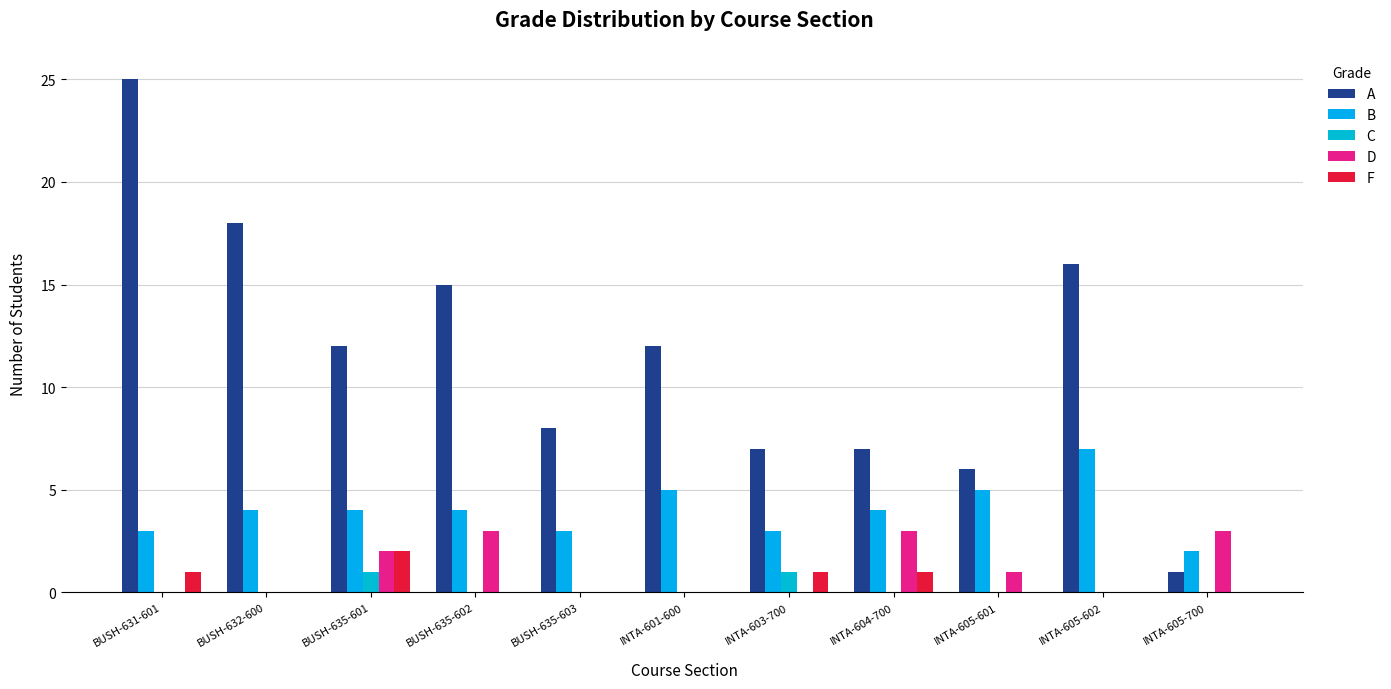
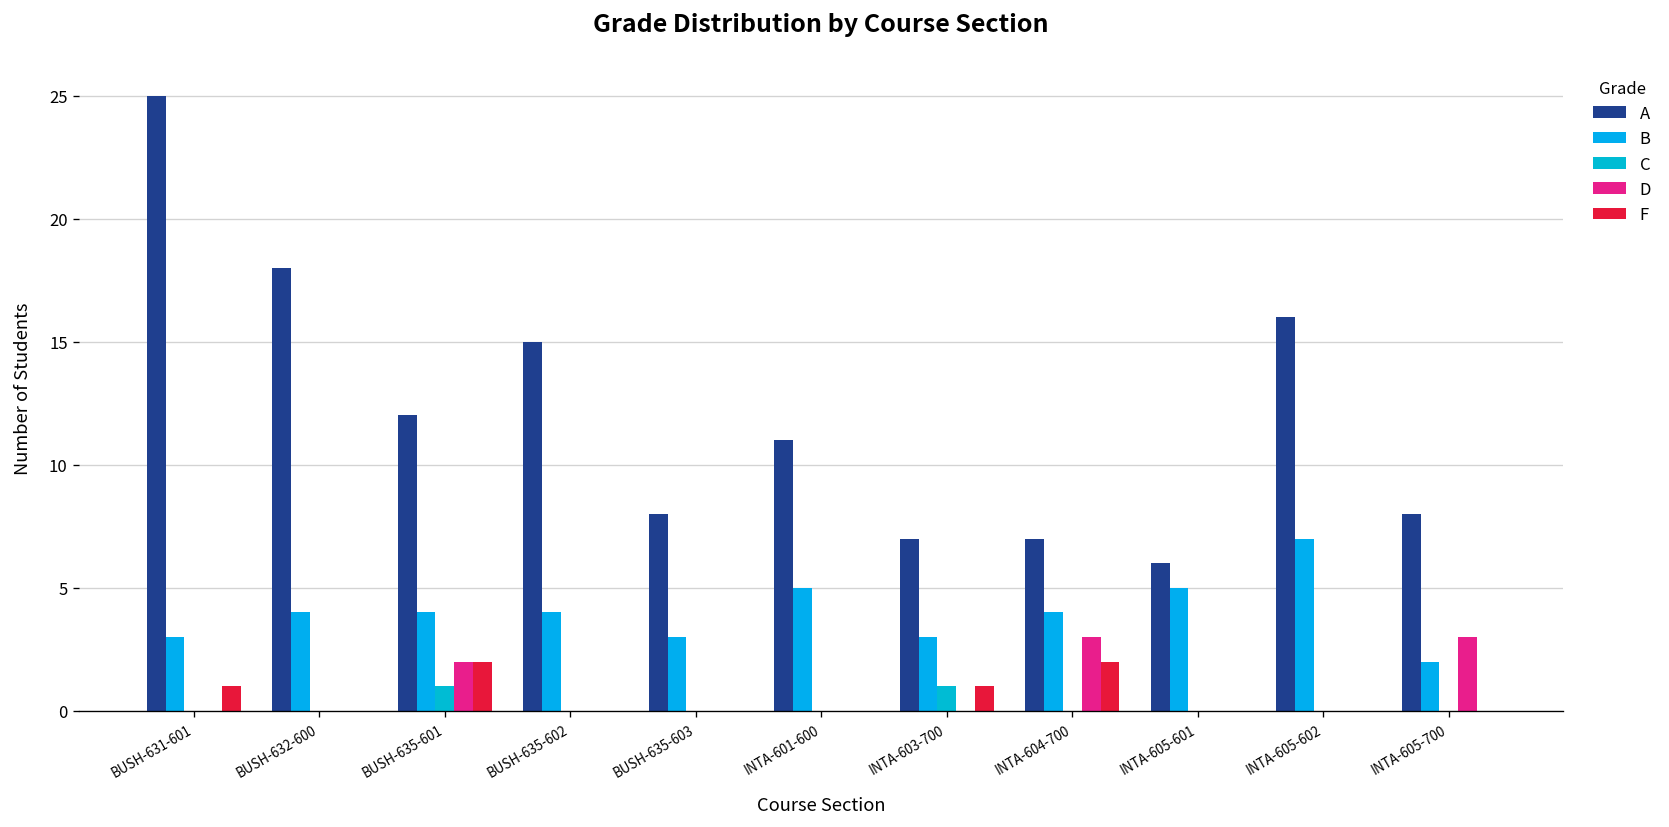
  {
    "A": {
      "BUSH-631-601": 25,
      "BUSH-632-600": 18,
      "BUSH-635-601": 12,
      "BUSH-635-602": 15,
      "BUSH-635-603": 8,
-     "INTA-601-600": 12,
+     "INTA-601-600": 11,
      "INTA-603-700": 7,
      "INTA-604-700": 7,
      "INTA-605-601": 6,
      "INTA-605-602": 16,
-     "INTA-605-700": 1
+     "INTA-605-700": 8
    },
    "D": {
      "BUSH-631-601": 0,
      "BUSH-632-600": 0,
      "BUSH-635-601": 2,
-     "BUSH-635-602": 3,
+     "BUSH-635-602": 0,
      "BUSH-635-603": 0,
      "INTA-601-600": 0,
      "INTA-603-700": 0,
      "INTA-604-700": 3,
-     "INTA-605-601": 1,
+     "INTA-605-601": 0,
      "INTA-605-602": 0,
      "INTA-605-700": 3
    },
    "F": {
      "BUSH-631-601": 1,
      "BUSH-632-600": 0,
      "BUSH-635-601": 2,
      "BUSH-635-602": 0,
      "BUSH-635-603": 0,
      "INTA-601-600": 0,
      "INTA-603-700": 1,
-     "INTA-604-700": 1,
+     "INTA-604-700": 2,
      "INTA-605-601": 0,
      "INTA-605-602": 0,
      "INTA-605-700": 0
    }
  }
